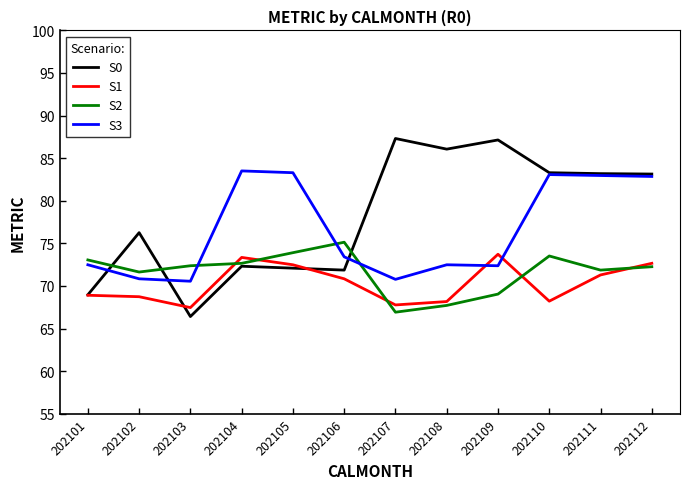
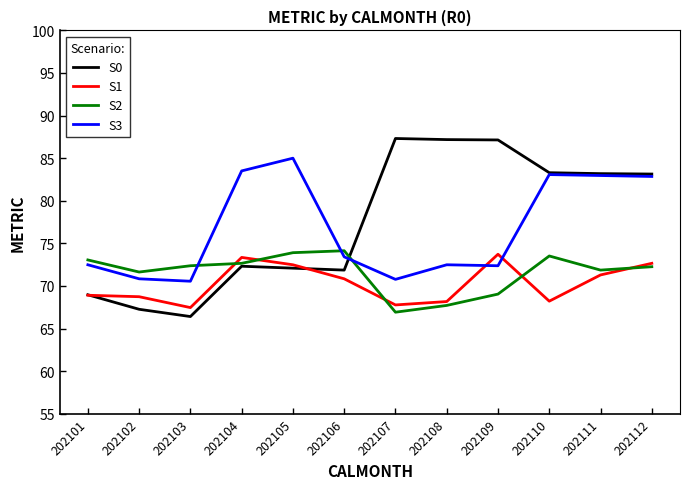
  {
    "S0": {
-     "202102": 76,
+     "202102": 67,
      "202103": 66,
      "202104": 72,
      "202105": 72,
      "202106": 72,
      "202107": 87,
-     "202108": 86,
+     "202108": 87,
      "202109": 87
    },
    "S1": {
      "202102": 69,
      "202103": 67,
      "202104": 73,
      "202105": 72,
      "202106": 71,
      "202107": 68,
      "202108": 68,
      "202109": 74,
      "202110": 68,
      "202111": 71,
      "202112": 73
    },
    "S2": {
      "202101": 73,
      "202102": 72,
      "202103": 72,
      "202104": 73,
      "202105": 74,
-     "202106": 75,
+     "202106": 74,
      "202107": 67,
      "202108": 68,
      "202109": 69,
      "202110": 74,
      "202111": 72,
      "202112": 72
    },
    "S3": {
      "202101": 72,
      "202102": 71,
      "202103": 71,
      "202104": 84,
-     "202105": 83,
+     "202105": 85,
      "202106": 73,
      "202107": 71,
      "202108": 72,
      "202109": 72
    }
  }
